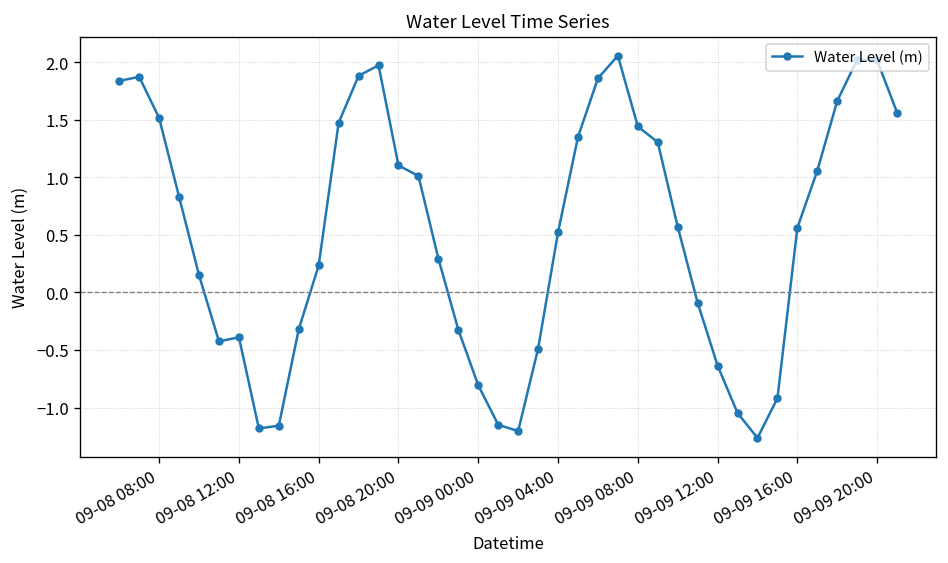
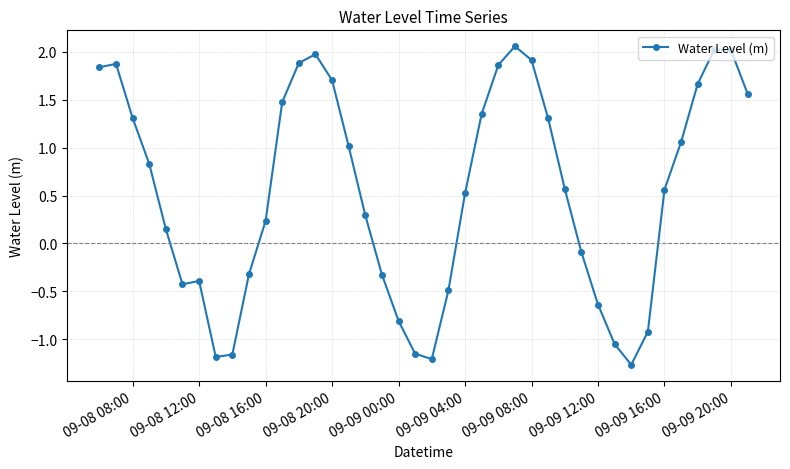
  {
-   "09-08 08:00": 1.5,
+   "09-08 08:00": 1.3,
    "09-08 12:00": -0.4,
    "09-08 16:00": 0.2,
-   "09-08 20:00": 1.1,
+   "09-08 20:00": 1.7,
    "09-09 00:00": -0.8,
    "09-09 04:00": 0.5,
-   "09-09 08:00": 1.4,
+   "09-09 08:00": 1.9,
    "09-09 12:00": -0.6,
    "09-09 16:00": 0.6
  }
